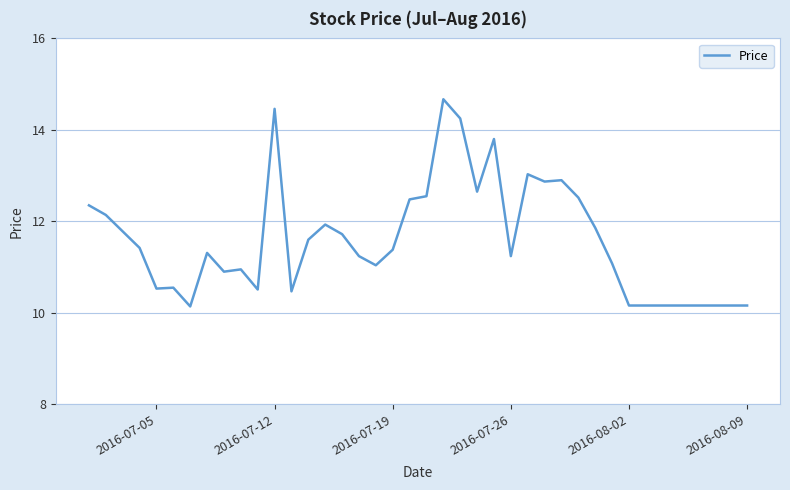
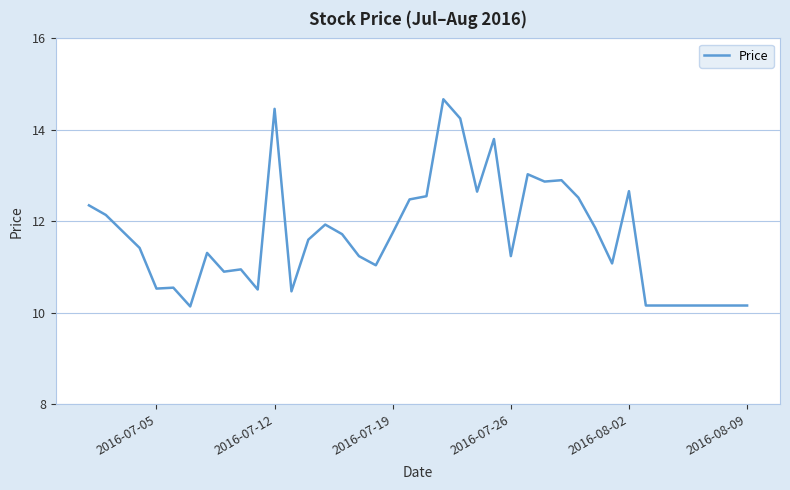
  {
    "2016-07-05": 10.5,
    "2016-07-12": 14.5,
-   "2016-07-19": 11.4,
+   "2016-07-19": 11.8,
    "2016-07-26": 11.2,
-   "2016-08-02": 10.2,
+   "2016-08-02": 12.7,
    "2016-08-09": 10.2
  }
